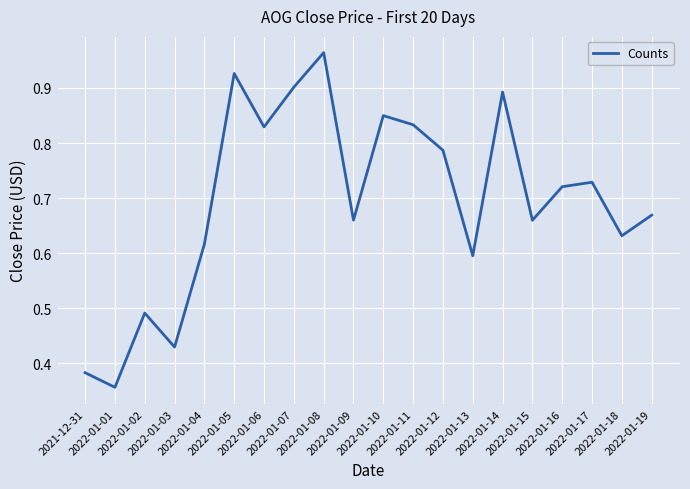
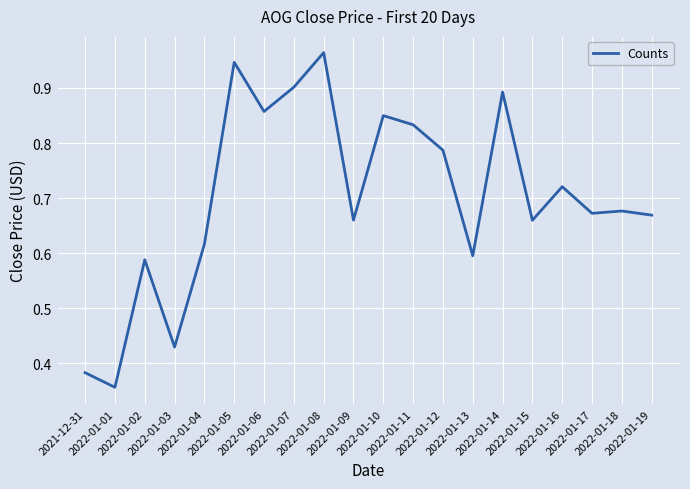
  {
    "2021-12-31": 0.38,
    "2022-01-01": 0.36,
-   "2022-01-02": 0.49,
+   "2022-01-02": 0.59,
    "2022-01-03": 0.43,
    "2022-01-04": 0.62,
-   "2022-01-05": 0.93,
-   "2022-01-06": 0.83,
+   "2022-01-05": 0.95,
+   "2022-01-06": 0.86,
    "2022-01-07": 0.90,
    "2022-01-08": 0.96,
    "2022-01-09": 0.66,
    "2022-01-10": 0.85,
    "2022-01-11": 0.83,
    "2022-01-12": 0.79,
    "2022-01-13": 0.60,
    "2022-01-14": 0.89,
    "2022-01-15": 0.66,
    "2022-01-16": 0.72,
-   "2022-01-17": 0.73,
-   "2022-01-18": 0.63,
+   "2022-01-17": 0.67,
+   "2022-01-18": 0.68,
    "2022-01-19": 0.67
  }
